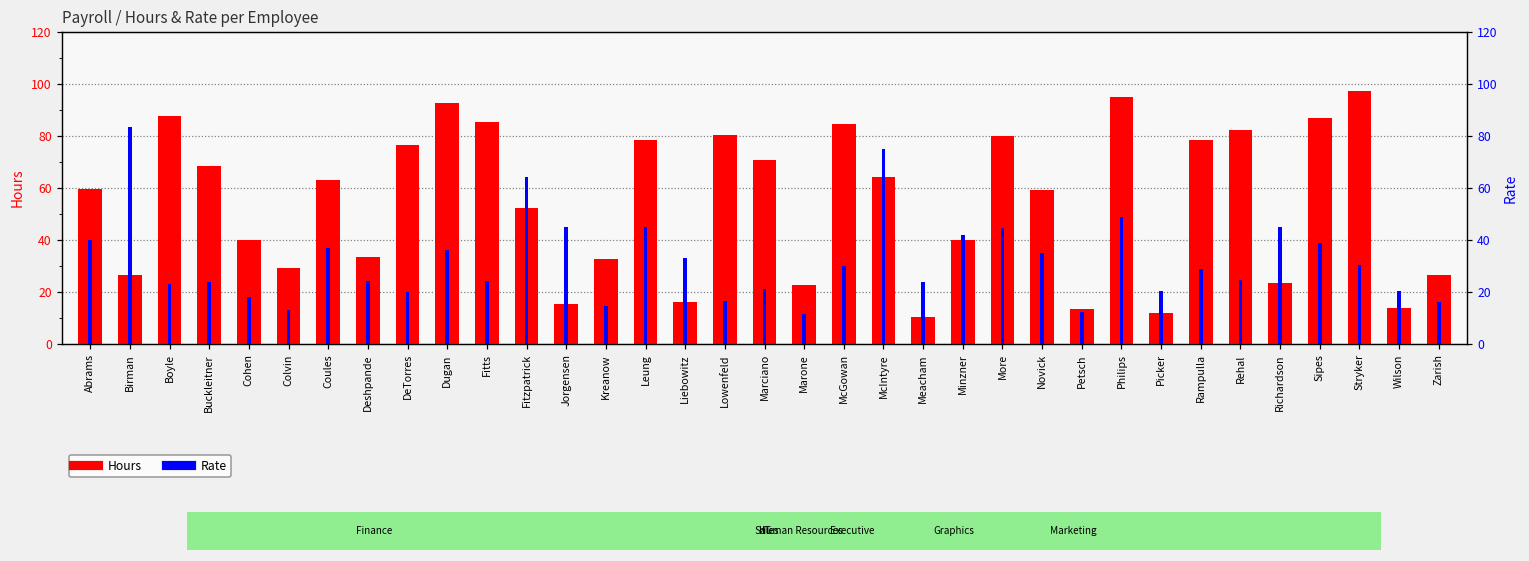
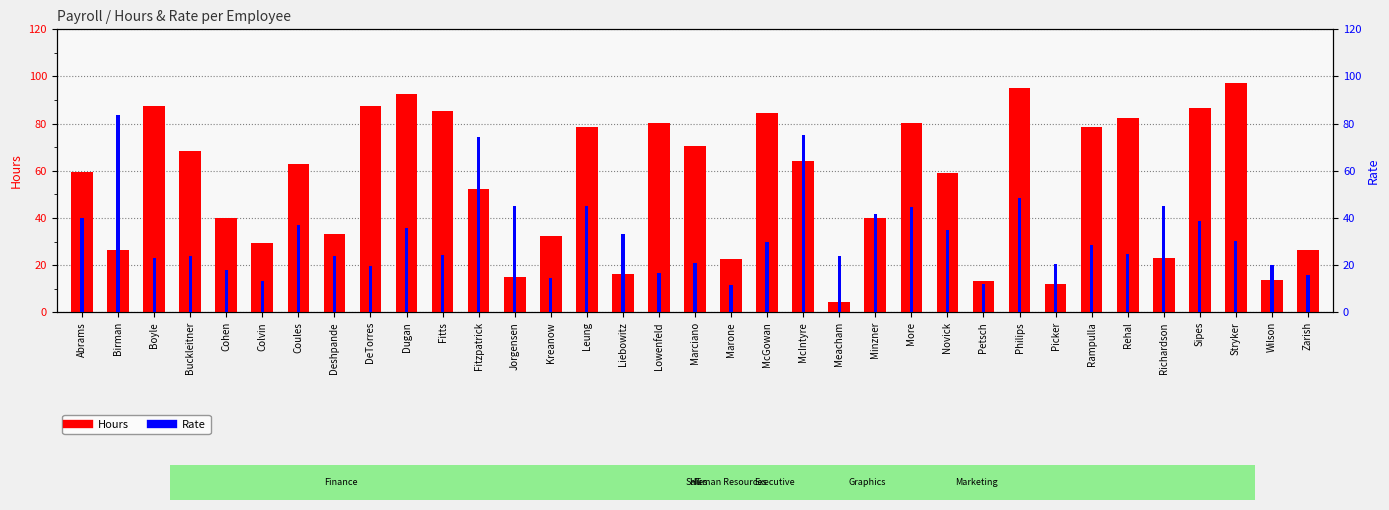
  {
    "Hours": {
      "Abrams": 60,
      "Birman": 26,
      "Boyle": 88,
      "Buckleitner": 69,
      "Cohen": 40,
      "Colvin": 29,
      "Coules": 63,
      "Deshpande": 33,
-     "DeTorres": 76,
+     "DeTorres": 87,
      "Dugan": 93,
      "Fitts": 85,
      "Fitzpatrick": 52,
      "Jorgensen": 15,
      "Kreanow": 32,
      "Leung": 78,
      "Liebowitz": 16,
      "Lowenfeld": 80,
      "Marciano": 71,
      "Marone": 23,
      "McGowan": 85,
      "McIntyre": 64,
-     "Meacham": 10,
+     "Meacham": 4,
      "Minzner": 40,
      "More": 80,
      "Novick": 59,
      "Petsch": 13,
      "Philips": 95,
      "Picker": 12,
      "Rampulla": 79,
      "Rehal": 82,
      "Richardson": 23,
      "Sipes": 87,
      "Stryker": 97,
      "Wilson": 14,
      "Zarish": 27
    },
    "Rate": {
      "Abrams": 40,
      "Birman": 84,
      "Boyle": 23,
      "Buckleitner": 24,
      "Cohen": 18,
      "Colvin": 13,
      "Coules": 37,
      "Deshpande": 24,
      "DeTorres": 20,
      "Dugan": 36,
      "Fitts": 24,
-     "Fitzpatrick": 64,
+     "Fitzpatrick": 74,
      "Jorgensen": 45,
      "Kreanow": 14,
      "Leung": 45,
      "Liebowitz": 33,
      "Lowenfeld": 17,
      "Marciano": 21,
      "Marone": 12,
      "McGowan": 30,
      "McIntyre": 75,
      "Meacham": 24,
      "Minzner": 42,
      "More": 45,
      "Novick": 35,
      "Petsch": 12,
      "Philips": 49,
      "Picker": 20,
      "Rampulla": 29,
      "Rehal": 25,
      "Richardson": 45,
      "Sipes": 39,
      "Stryker": 30,
      "Wilson": 20,
      "Zarish": 16
    }
  }
